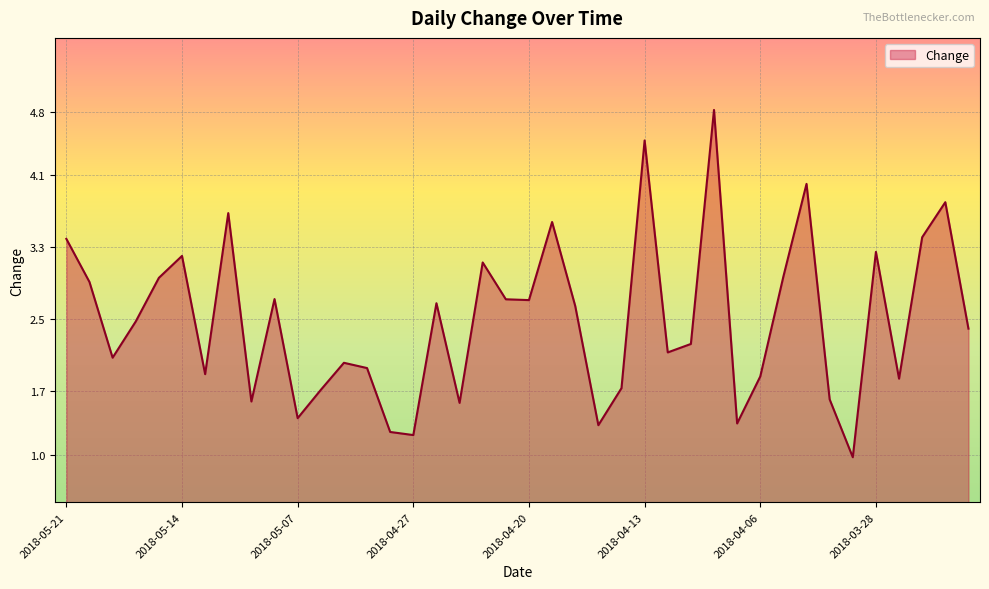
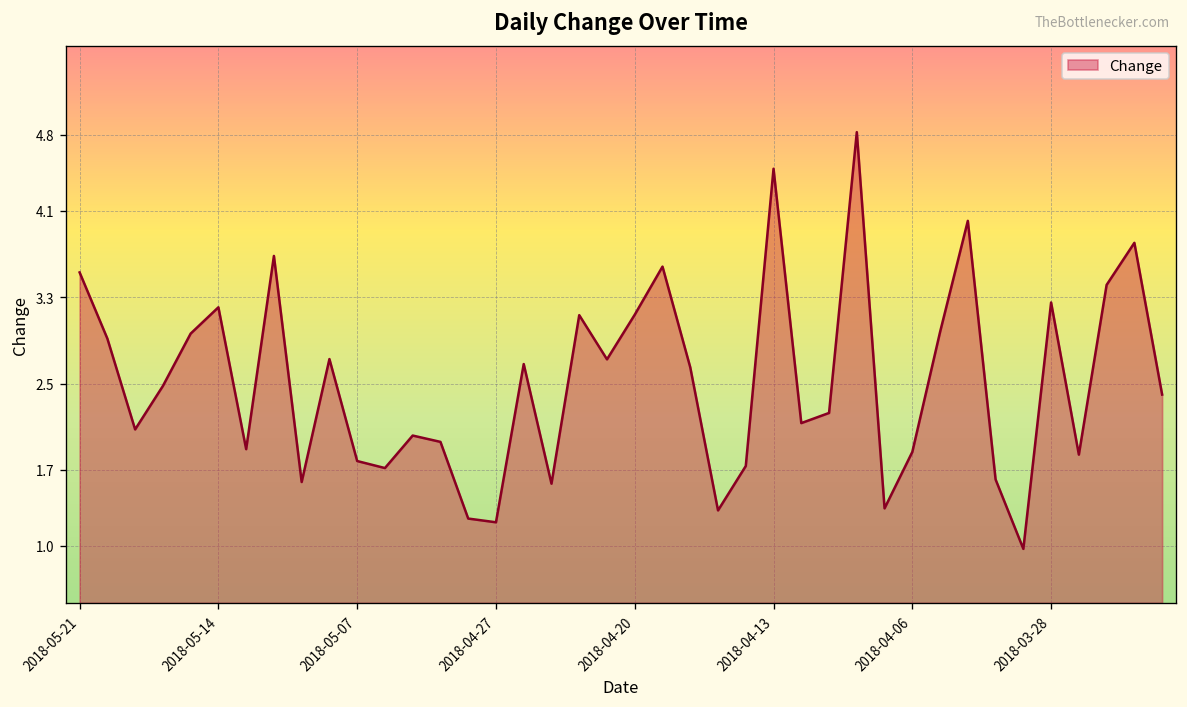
  {
-   "2018-05-21": 3.4,
+   "2018-05-21": 3.5,
    "2018-05-14": 3.2,
-   "2018-05-07": 1.4,
+   "2018-05-07": 1.8,
    "2018-04-27": 1.2,
-   "2018-04-20": 2.7,
+   "2018-04-20": 3.1,
    "2018-04-13": 4.5,
    "2018-04-06": 1.9,
    "2018-03-28": 3.2
  }
